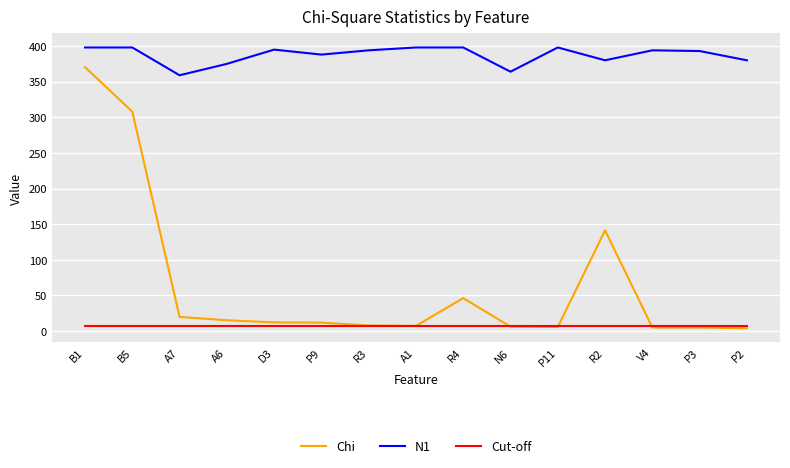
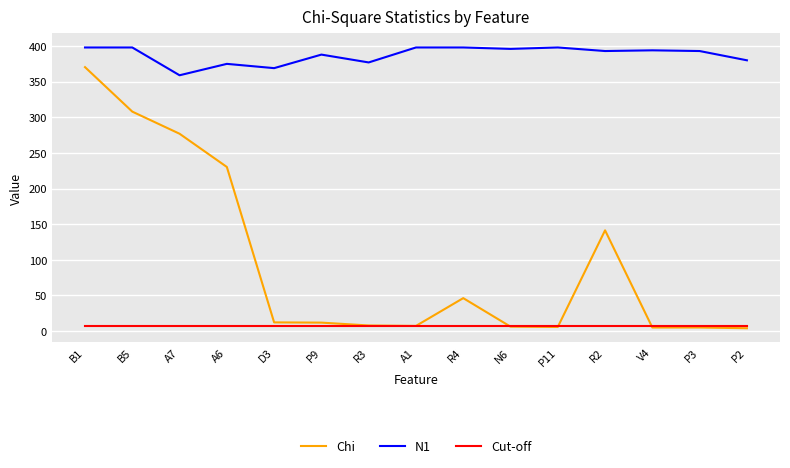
  {
    "Chi": {
      "B1": 370,
      "B5": 310,
-     "A7": 20,
-     "A6": 20,
+     "A7": 280,
+     "A6": 230,
      "D3": 10,
      "P9": 10,
      "R4": 50,
      "R2": 140
    },
    "N1": {
      "B1": 400,
      "B5": 400,
      "A7": 360,
      "A6": 380,
-     "D3": 400,
+     "D3": 370,
      "P9": 390,
-     "R3": 390,
+     "R3": 380,
      "A1": 400,
      "R4": 400,
-     "N6": 360,
+     "N6": 400,
      "P11": 400,
-     "R2": 380,
+     "R2": 390,
      "V4": 390,
      "P3": 390,
      "P2": 380
    },
    "Cut-off": {
      "B1": 10,
      "B5": 10,
      "A7": 10,
      "A6": 10,
      "D3": 10,
      "P9": 10,
      "R4": 10,
      "R2": 10
    }
  }
